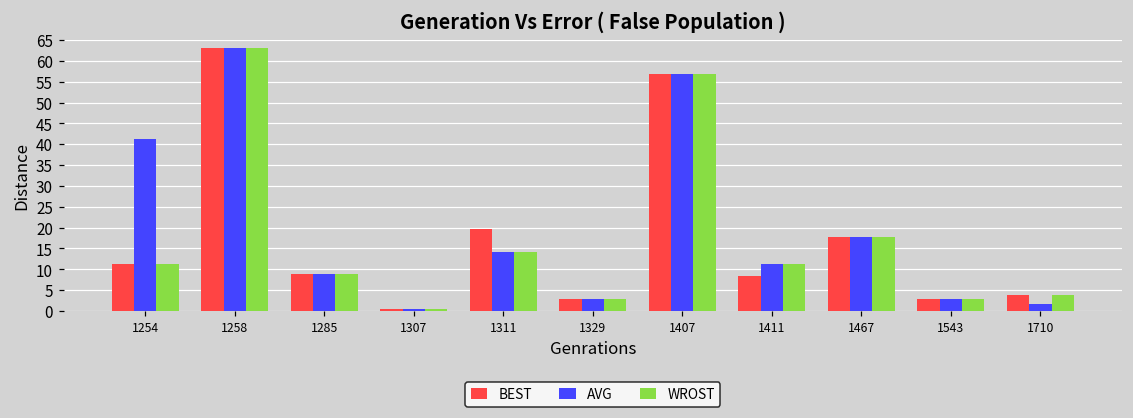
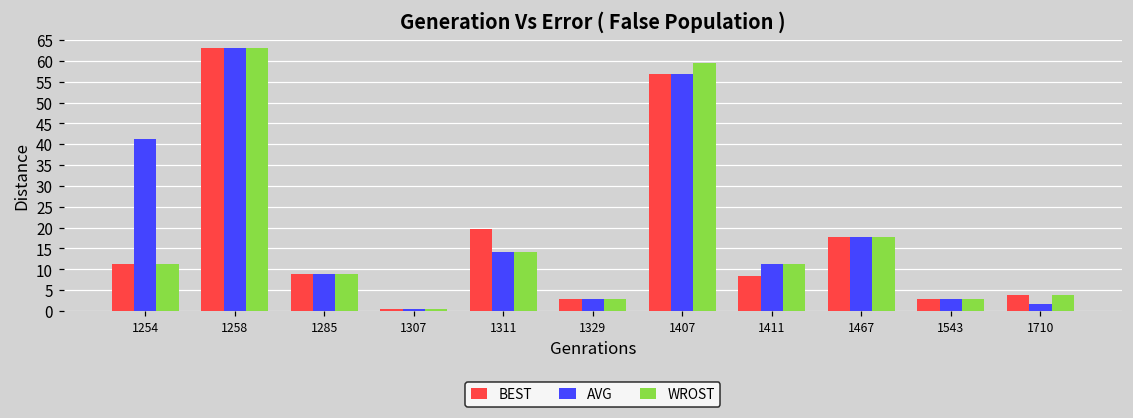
  {
    "BEST": {
      "1254": 11,
      "1258": 63,
      "1285": 9,
      "1311": 20,
      "1329": 3,
      "1407": 57,
      "1411": 8,
      "1467": 18,
      "1543": 3,
      "1710": 4
    },
    "AVG": {
      "1254": 41,
      "1258": 63,
      "1285": 9,
      "1311": 14,
      "1329": 3,
      "1407": 57,
      "1411": 11,
      "1467": 18,
      "1543": 3,
      "1710": 2
    },
    "WROST": {
      "1254": 11,
      "1258": 63,
      "1285": 9,
      "1311": 14,
      "1329": 3,
-     "1407": 57,
+     "1407": 60,
      "1411": 11,
      "1467": 18,
      "1543": 3,
      "1710": 4
    }
  }
